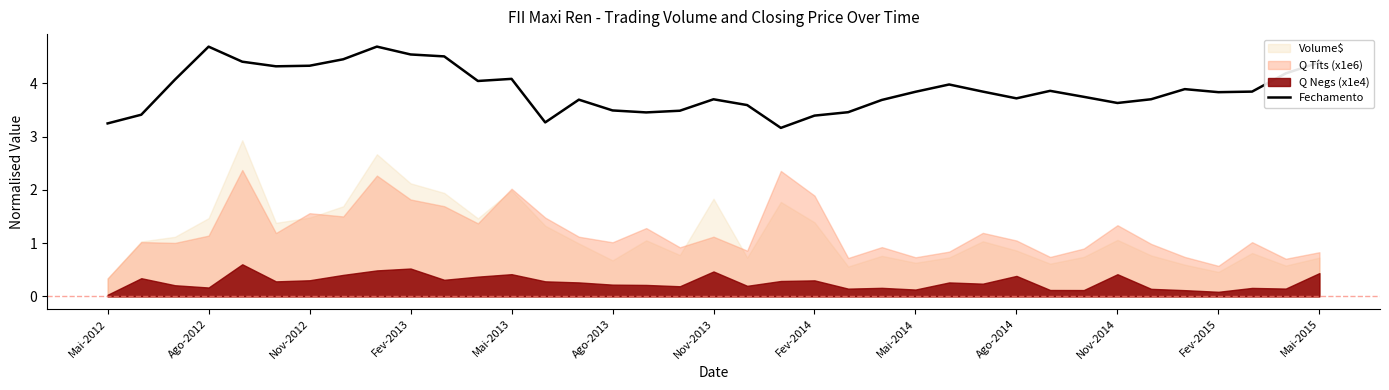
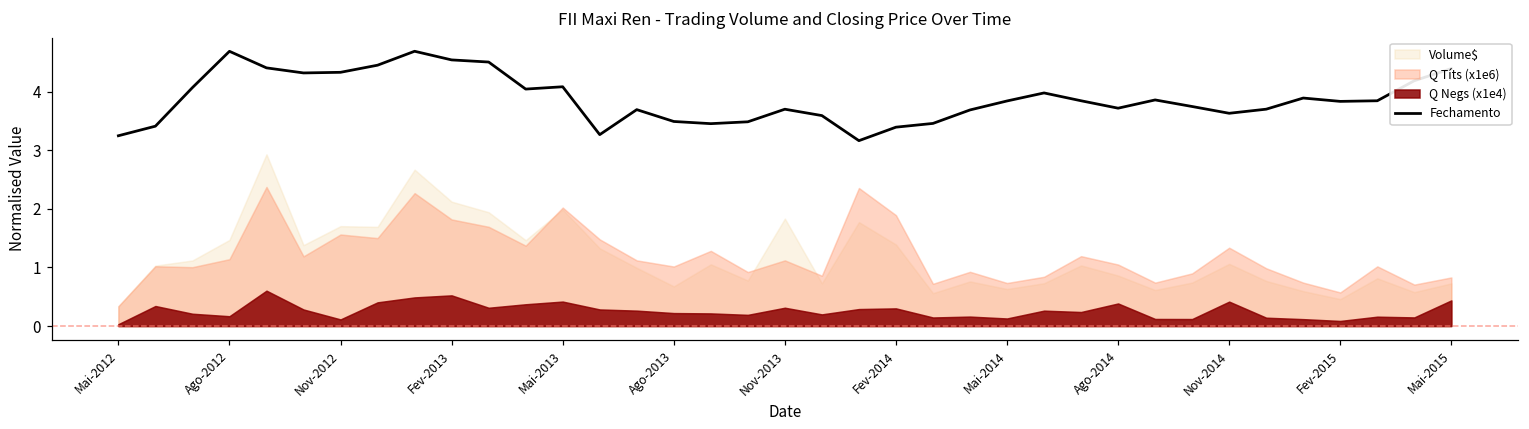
  {
    "Fechamento": {
      "Mai-2012": 3.2,
      "Ago-2012": 4.7,
      "Nov-2012": 4.3,
      "Fev-2013": 4.5,
      "Mai-2013": 4.1,
      "Ago-2013": 3.5,
      "Nov-2013": 3.7,
      "Fev-2014": 3.4,
      "Mai-2014": 3.8,
      "Ago-2014": 3.7,
      "Nov-2014": 3.6,
      "Fev-2015": 3.8
    },
    "Volume$": {
      "Ago-2012": 1.5,
-     "Nov-2012": 1.5,
+     "Nov-2012": 1.7,
      "Fev-2013": 2.1,
      "Ago-2013": 0.7,
      "Nov-2013": 1.8,
      "Fev-2014": 1.4,
      "Mai-2014": 0.6,
      "Ago-2014": 0.9,
      "Nov-2014": 1.1,
      "Fev-2015": 0.5,
      "Mai-2015": 0.7
    },
    "Q Títs (x1e6)": {
      "Ago-2012": 1.1,
      "Nov-2012": 1.6,
      "Fev-2013": 1.8,
      "Ago-2013": 1.0,
      "Nov-2013": 1.1,
      "Fev-2014": 1.9,
      "Mai-2014": 0.7,
      "Ago-2014": 1.0,
      "Nov-2014": 1.3,
      "Fev-2015": 0.6,
      "Mai-2015": 0.8
    },
    "Q Negs (x1e4)": {
      "Ago-2012": 0.2,
-     "Nov-2012": 0.3,
+     "Nov-2012": 0.1,
      "Fev-2013": 0.5,
      "Mai-2013": 0.4,
      "Ago-2013": 0.2,
-     "Nov-2013": 0.5,
+     "Nov-2013": 0.3,
      "Fev-2014": 0.3,
      "Mai-2014": 0.1,
      "Ago-2014": 0.4,
      "Nov-2014": 0.4,
      "Fev-2015": 0.1,
      "Mai-2015": 0.4
    }
  }
